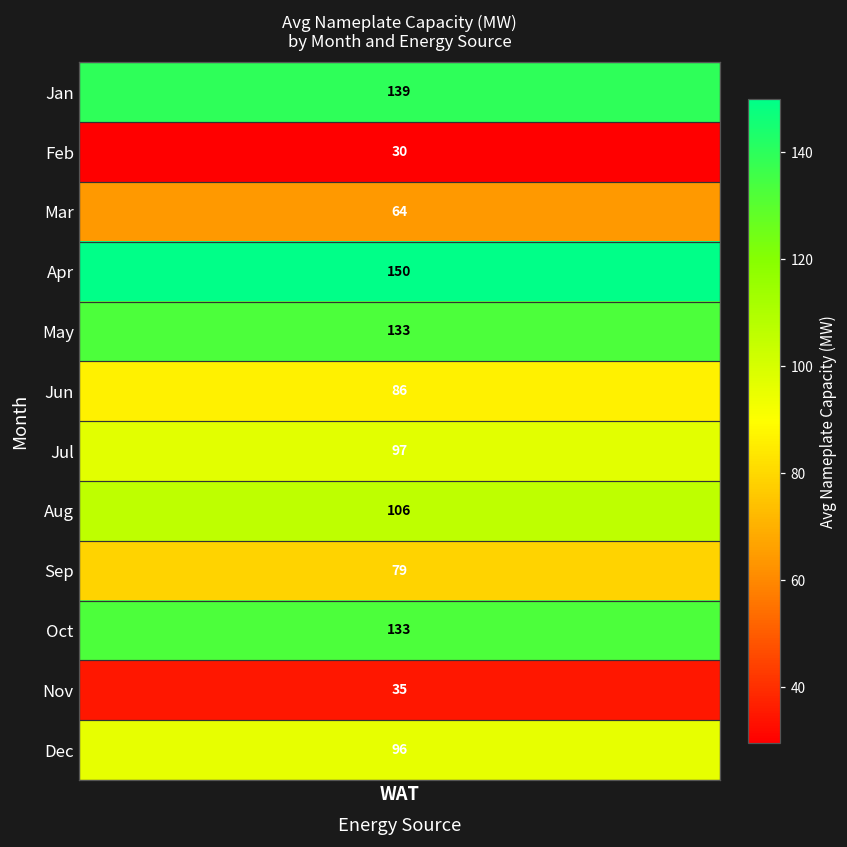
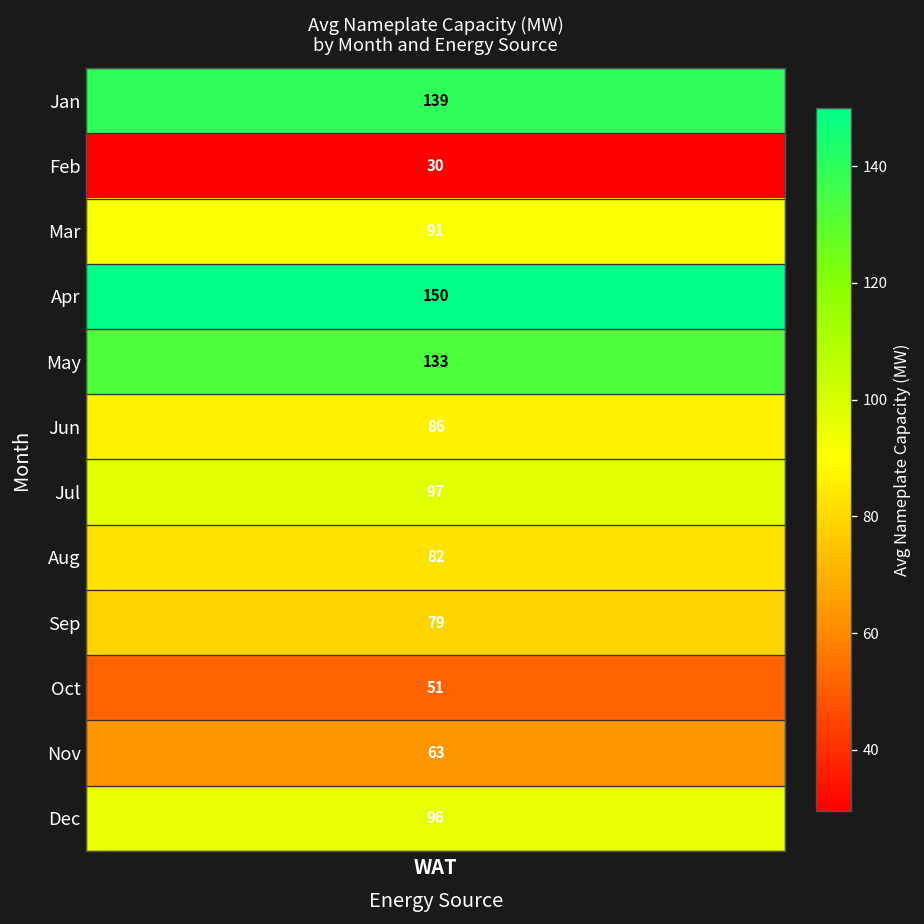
  {
    "Jan": {
      "WAT": 139
    },
    "Feb": {
      "WAT": 30
    },
    "Mar": {
-     "WAT": 64
+     "WAT": 91
    },
    "Apr": {
      "WAT": 150
    },
    "May": {
      "WAT": 133
    },
    "Jun": {
      "WAT": 86
    },
    "Jul": {
      "WAT": 97
    },
    "Aug": {
-     "WAT": 106
+     "WAT": 82
    },
    "Sep": {
      "WAT": 79
    },
    "Oct": {
-     "WAT": 133
+     "WAT": 51
    },
    "Nov": {
-     "WAT": 35
+     "WAT": 63
    },
    "Dec": {
      "WAT": 96
    }
  }
